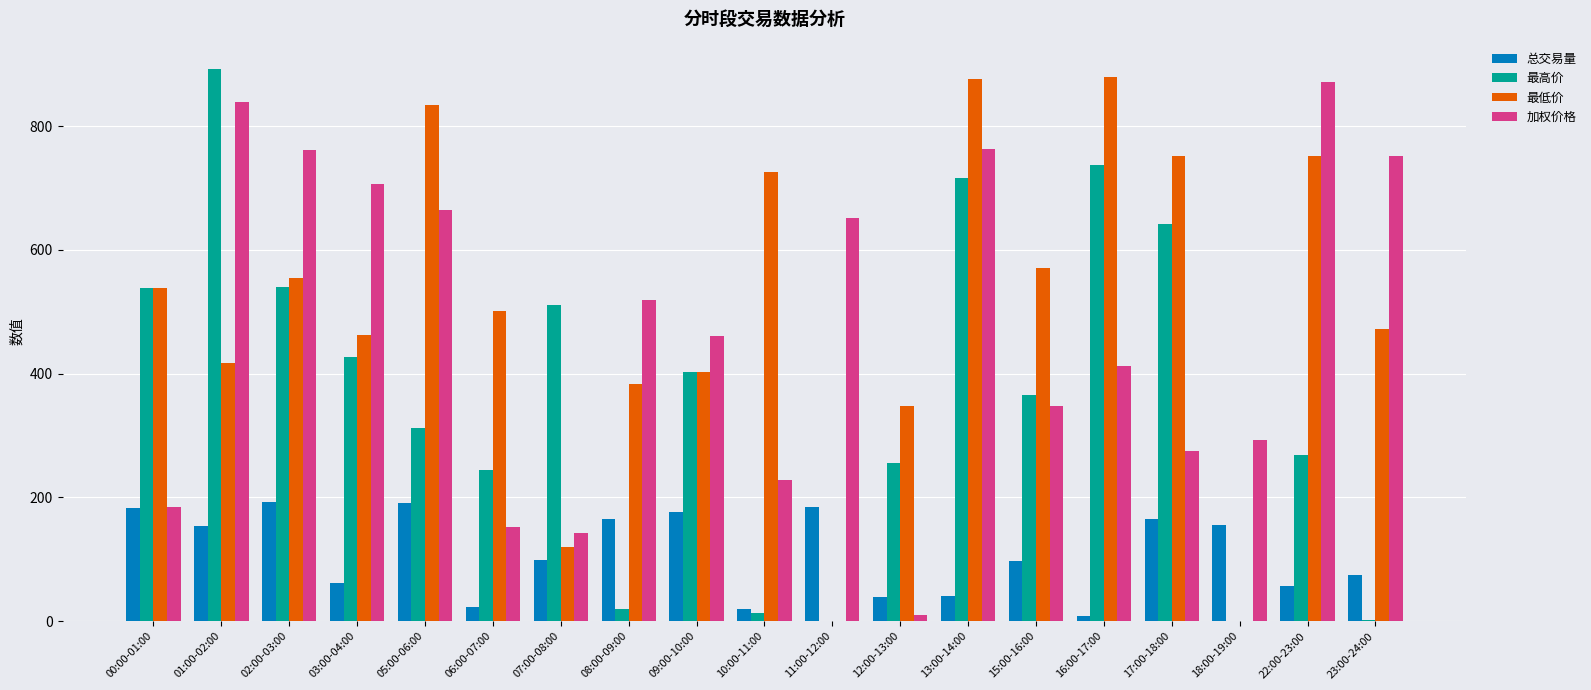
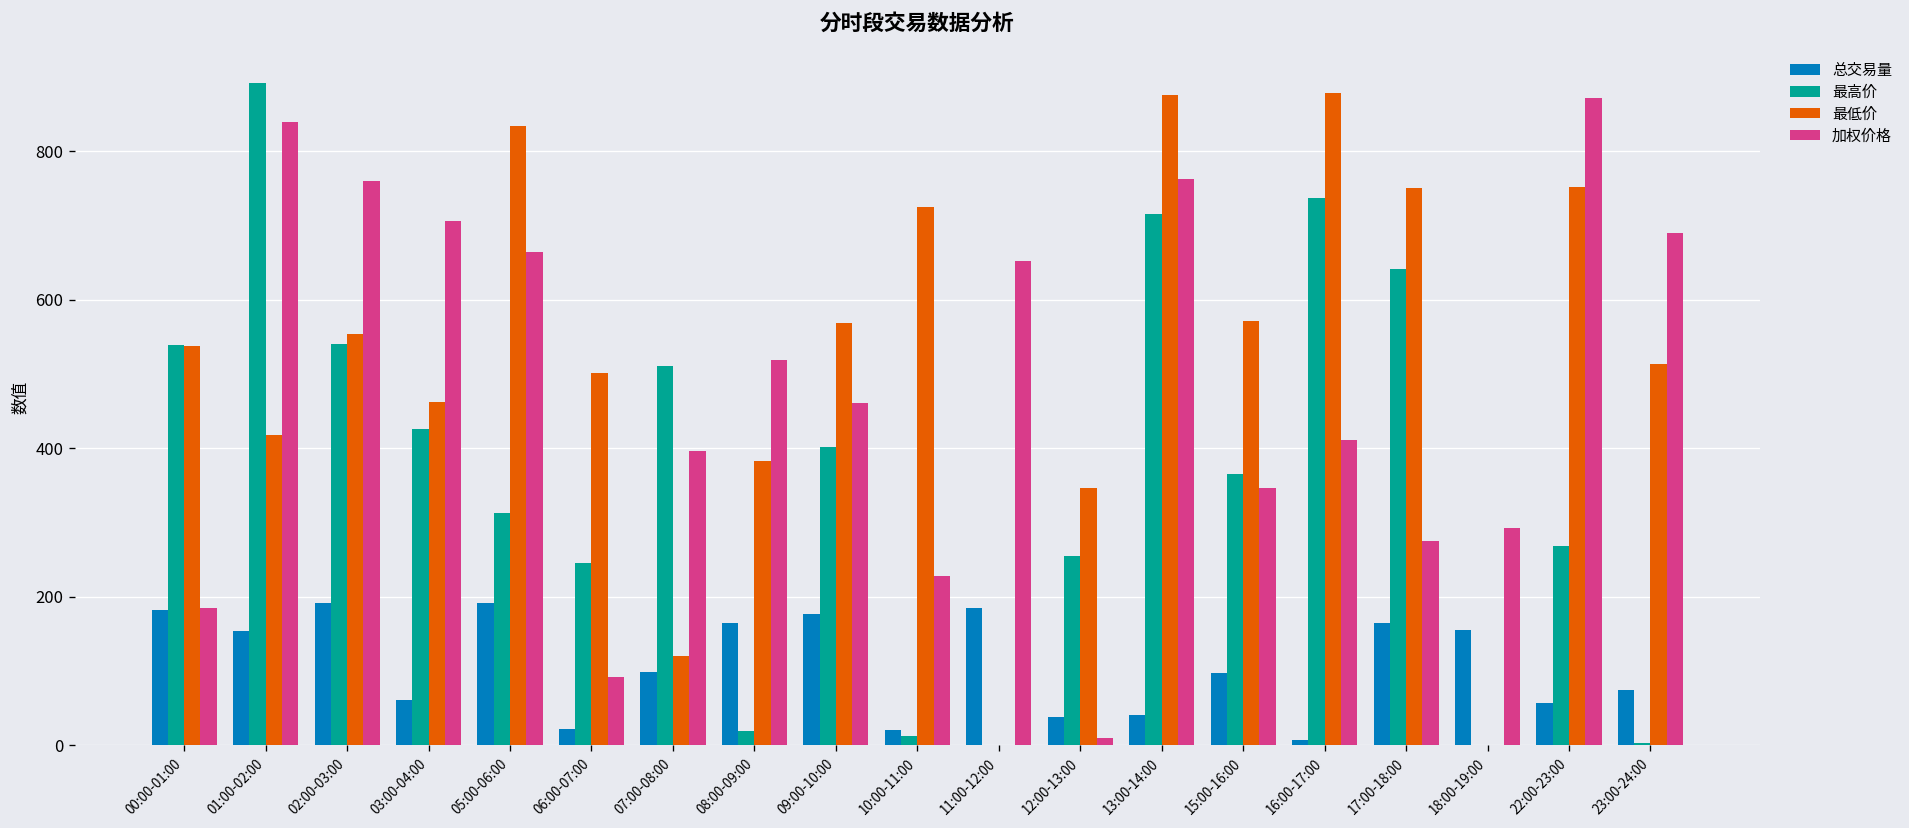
  {
    "最低价": {
      "00:00-01:00": 540,
      "01:00-02:00": 420,
      "02:00-03:00": 550,
      "03:00-04:00": 460,
      "05:00-06:00": 830,
      "06:00-07:00": 500,
      "07:00-08:00": 120,
      "08:00-09:00": 380,
-     "09:00-10:00": 400,
+     "09:00-10:00": 570,
      "10:00-11:00": 730,
      "12:00-13:00": 350,
      "13:00-14:00": 880,
      "15:00-16:00": 570,
      "16:00-17:00": 880,
      "17:00-18:00": 750,
      "18:00-19:00": 0,
      "22:00-23:00": 750,
-     "23:00-24:00": 470
+     "23:00-24:00": 510
    },
    "加权价格": {
      "00:00-01:00": 180,
      "01:00-02:00": 840,
      "02:00-03:00": 760,
      "03:00-04:00": 710,
      "05:00-06:00": 660,
-     "06:00-07:00": 150,
-     "07:00-08:00": 140,
+     "06:00-07:00": 90,
+     "07:00-08:00": 400,
      "08:00-09:00": 520,
      "09:00-10:00": 460,
      "10:00-11:00": 230,
      "11:00-12:00": 650,
      "12:00-13:00": 10,
      "13:00-14:00": 760,
      "15:00-16:00": 350,
      "16:00-17:00": 410,
      "17:00-18:00": 270,
      "18:00-19:00": 290,
      "22:00-23:00": 870,
-     "23:00-24:00": 750
+     "23:00-24:00": 690
    }
  }
